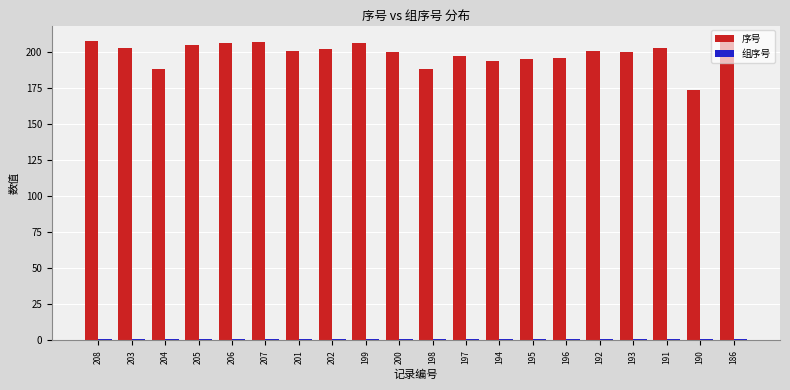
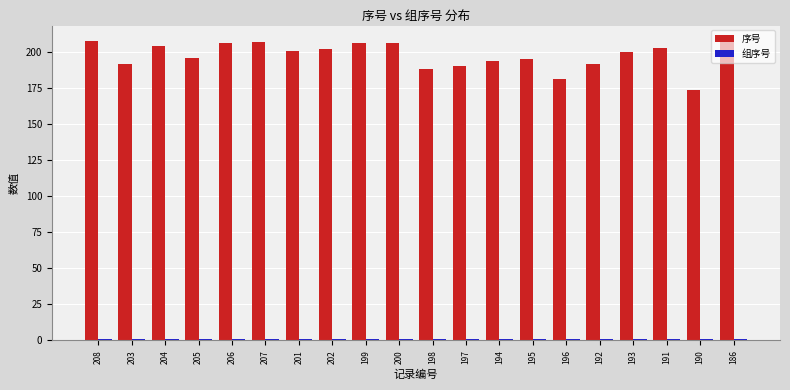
  {
    "序号": {
      "208": 208,
-     "203": 203,
-     "204": 188,
-     "205": 205,
+     "203": 192,
+     "204": 204,
+     "205": 196,
      "206": 206,
      "207": 207,
      "201": 201,
      "202": 202,
      "199": 206,
-     "200": 200,
+     "200": 206,
      "198": 188,
-     "197": 197,
+     "197": 190,
      "194": 194,
      "195": 195,
-     "196": 196,
-     "192": 201,
+     "196": 181,
+     "192": 192,
      "193": 200,
      "191": 203,
      "190": 174
    }
  }
